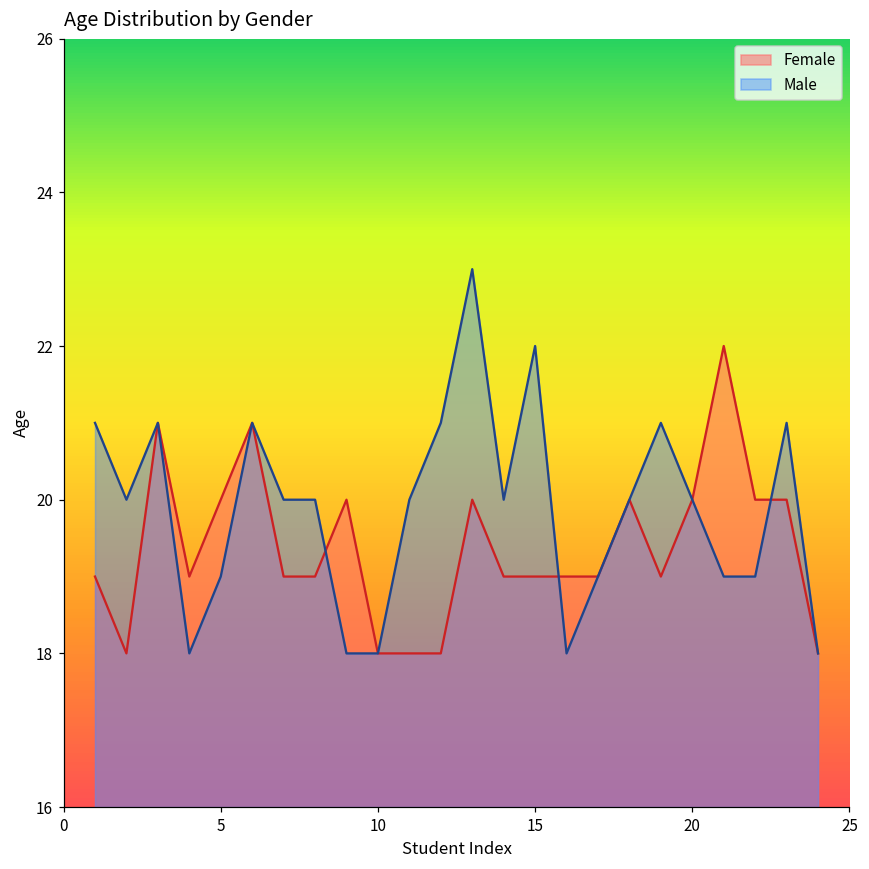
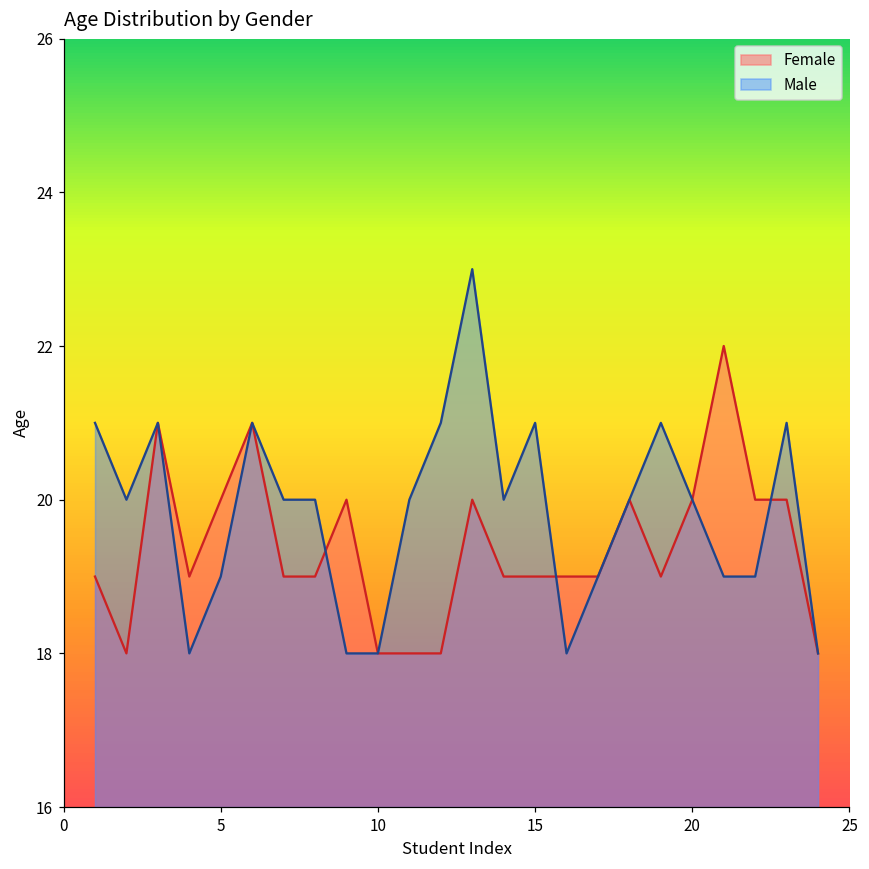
  {
    "Female": {
      "5": 20,
      "15": 19
    },
    "Male": {
      "5": 19,
-     "15": 22
+     "15": 21
    }
  }
